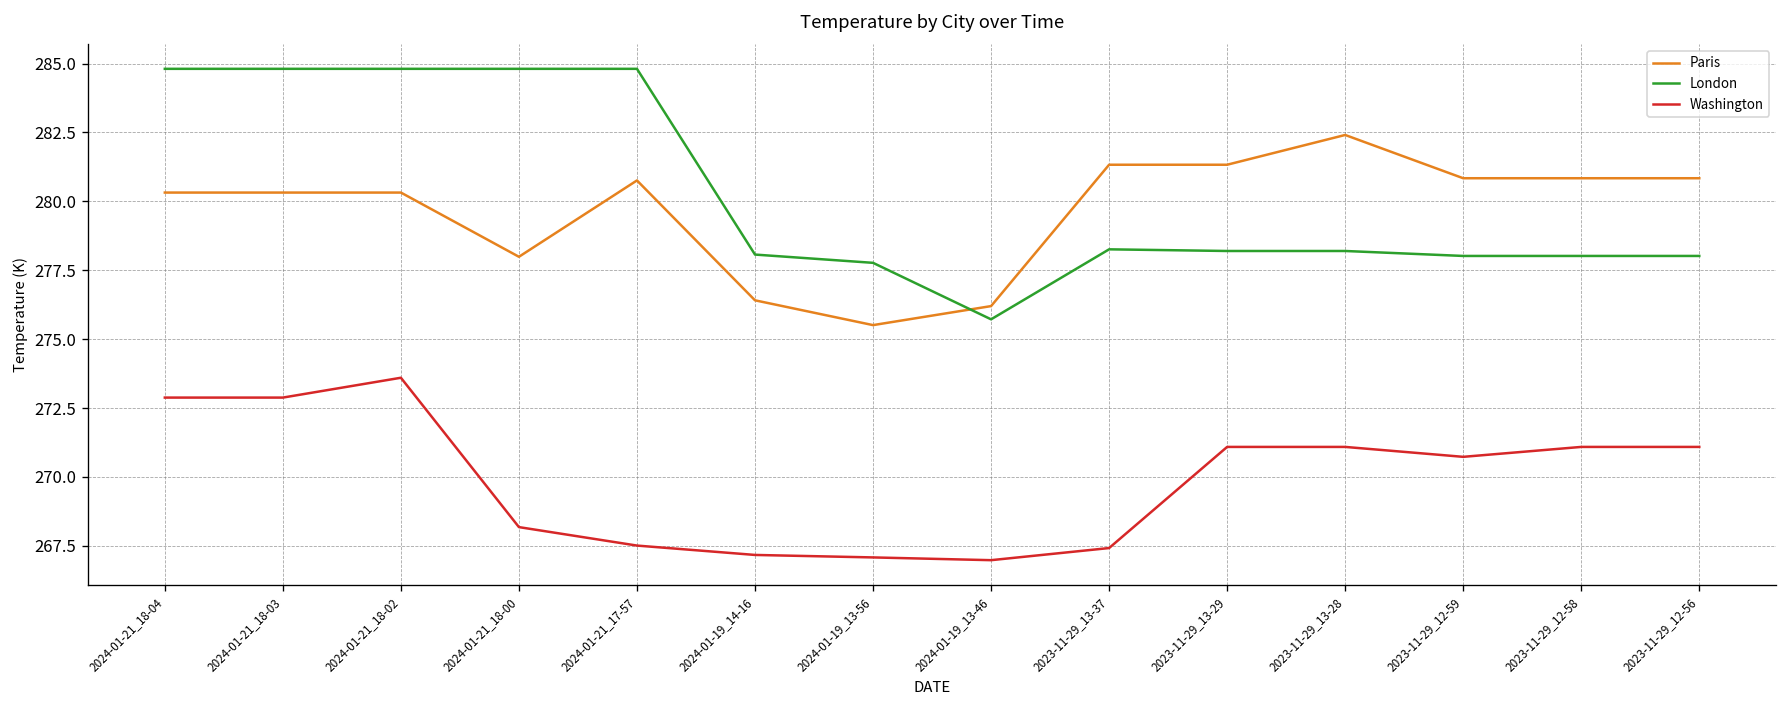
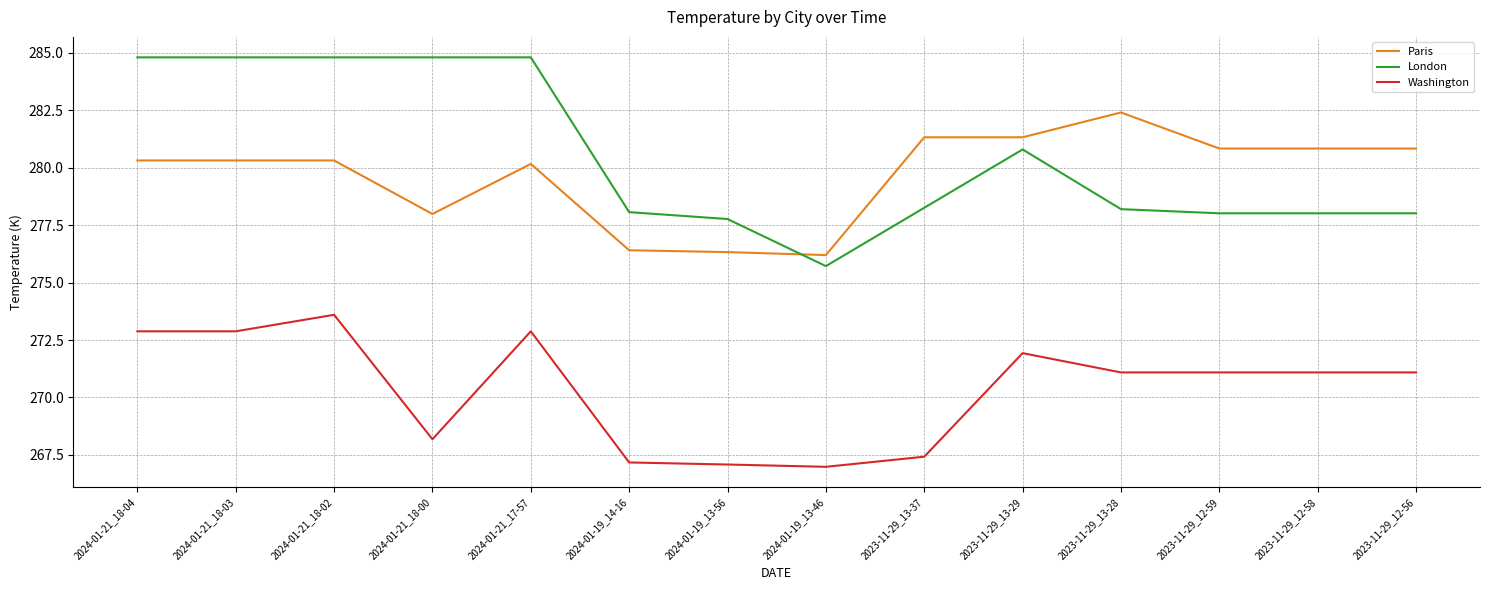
  {
    "Paris": {
      "2024-01-21_18-04": 280.3,
      "2024-01-21_18-03": 280.3,
      "2024-01-21_18-02": 280.3,
      "2024-01-21_18-00": 278.0,
-     "2024-01-21_17-57": 280.8,
+     "2024-01-21_17-57": 280.2,
      "2024-01-19_14-16": 276.4,
-     "2024-01-19_13-56": 275.5,
+     "2024-01-19_13-56": 276.3,
      "2024-01-19_13-46": 276.2,
      "2023-11-29_13-37": 281.3,
      "2023-11-29_13-29": 281.3,
      "2023-11-29_13-28": 282.4,
      "2023-11-29_12-59": 280.8,
      "2023-11-29_12-58": 280.8,
      "2023-11-29_12-56": 280.8
    },
    "London": {
      "2024-01-21_18-04": 284.8,
      "2024-01-21_18-03": 284.8,
      "2024-01-21_18-02": 284.8,
      "2024-01-21_18-00": 284.8,
      "2024-01-21_17-57": 284.8,
      "2024-01-19_14-16": 278.1,
      "2024-01-19_13-56": 277.8,
      "2024-01-19_13-46": 275.7,
      "2023-11-29_13-37": 278.3,
-     "2023-11-29_13-29": 278.2,
+     "2023-11-29_13-29": 280.8,
      "2023-11-29_13-28": 278.2,
      "2023-11-29_12-59": 278.0,
      "2023-11-29_12-58": 278.0,
      "2023-11-29_12-56": 278.0
    },
    "Washington": {
      "2024-01-21_18-04": 272.9,
      "2024-01-21_18-03": 272.9,
      "2024-01-21_18-02": 273.6,
      "2024-01-21_18-00": 268.2,
-     "2024-01-21_17-57": 267.5,
+     "2024-01-21_17-57": 272.9,
      "2024-01-19_14-16": 267.2,
      "2024-01-19_13-56": 267.1,
      "2024-01-19_13-46": 267.0,
      "2023-11-29_13-37": 267.4,
-     "2023-11-29_13-29": 271.1,
+     "2023-11-29_13-29": 271.9,
      "2023-11-29_13-28": 271.1,
-     "2023-11-29_12-59": 270.7,
+     "2023-11-29_12-59": 271.1,
      "2023-11-29_12-58": 271.1,
      "2023-11-29_12-56": 271.1
    }
  }
